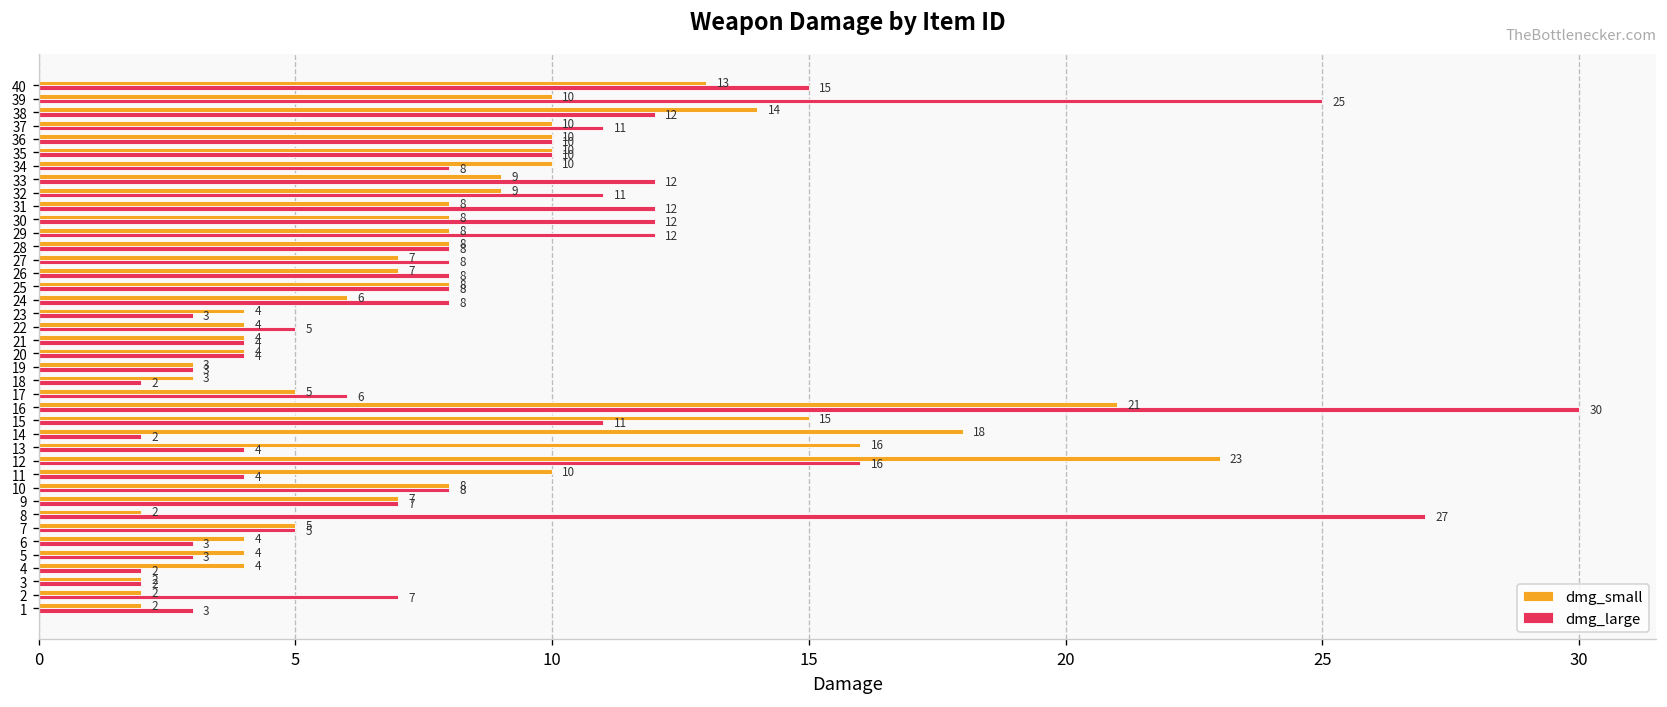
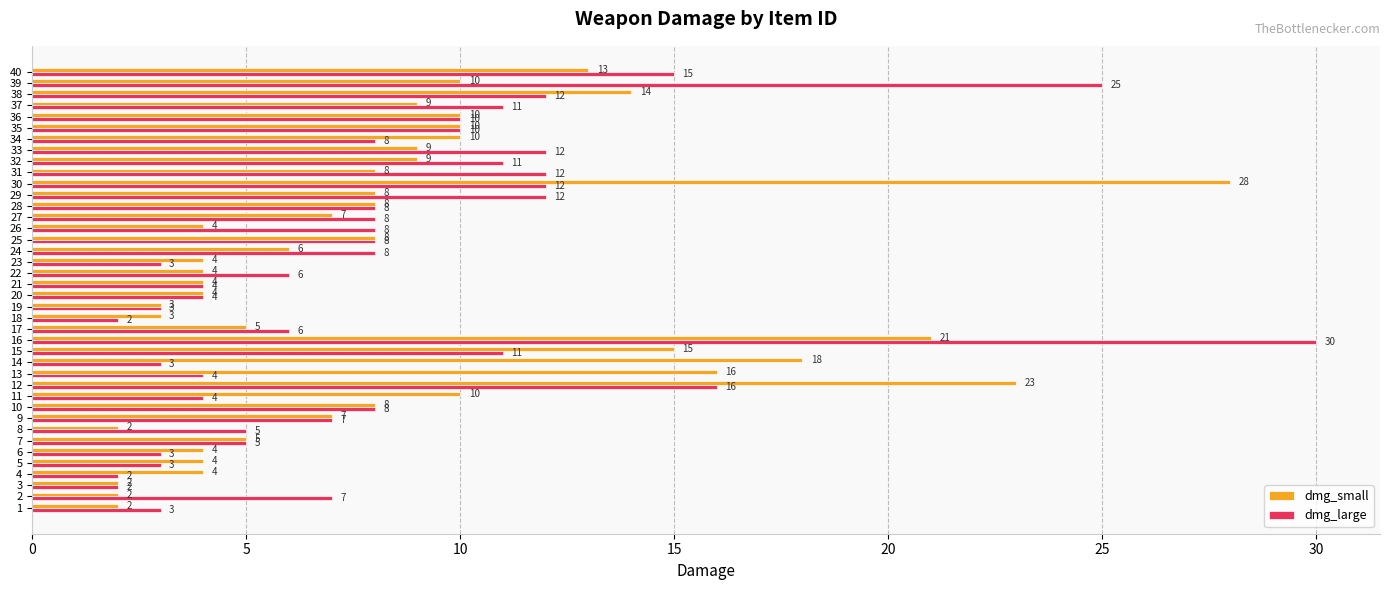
  {
    "dmg_small": {
      "40": 13,
      "39": 10,
      "38": 14,
-     "37": 10,
+     "37": 9,
      "33": 9,
      "32": 9,
      "31": 8,
-     "30": 8,
+     "30": 28,
      "29": 8,
      "27": 7,
-     "26": 7,
+     "26": 4,
      "24": 6,
      "23": 4,
      "22": 4,
      "17": 5,
      "16": 21,
      "15": 15,
      "14": 18,
      "13": 16,
      "12": 23,
      "11": 10,
      "8": 2,
      "6": 4,
      "5": 4,
      "4": 4,
      "1": 2
    },
    "dmg_large": {
      "40": 15,
      "39": 25,
      "38": 12,
      "37": 11,
      "34": 8,
      "33": 12,
      "32": 11,
      "31": 12,
      "30": 12,
      "29": 12,
      "27": 8,
      "24": 8,
      "23": 3,
-     "22": 5,
+     "22": 6,
      "18": 2,
      "17": 6,
      "16": 30,
      "15": 11,
-     "14": 2,
+     "14": 3,
      "13": 4,
      "12": 16,
      "11": 4,
-     "8": 27,
+     "8": 5,
      "6": 3,
      "5": 3,
      "2": 7,
      "1": 3
    }
  }
